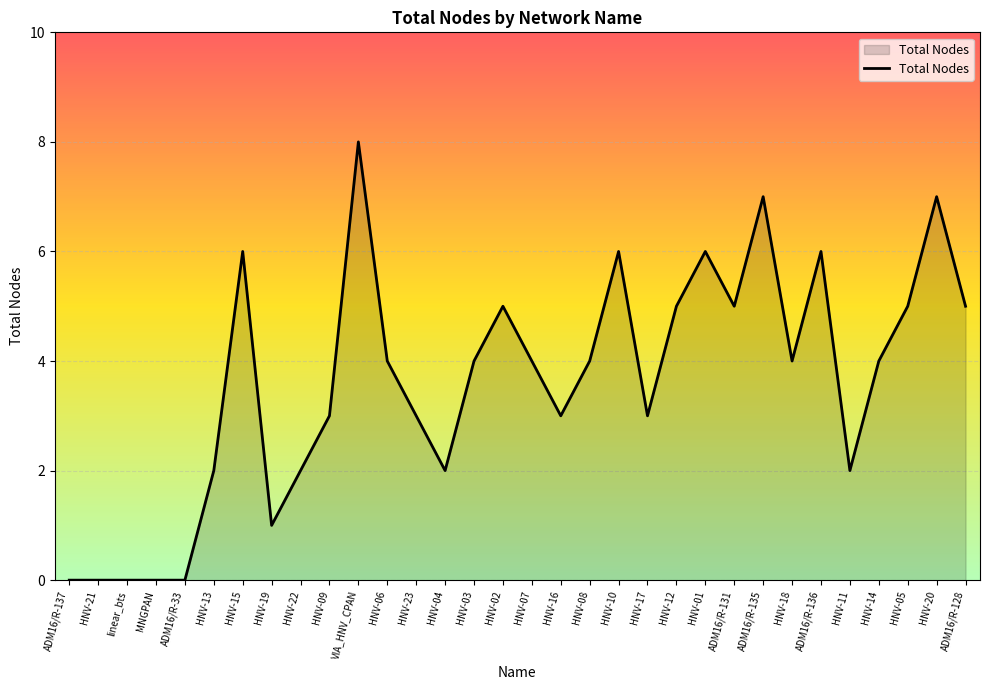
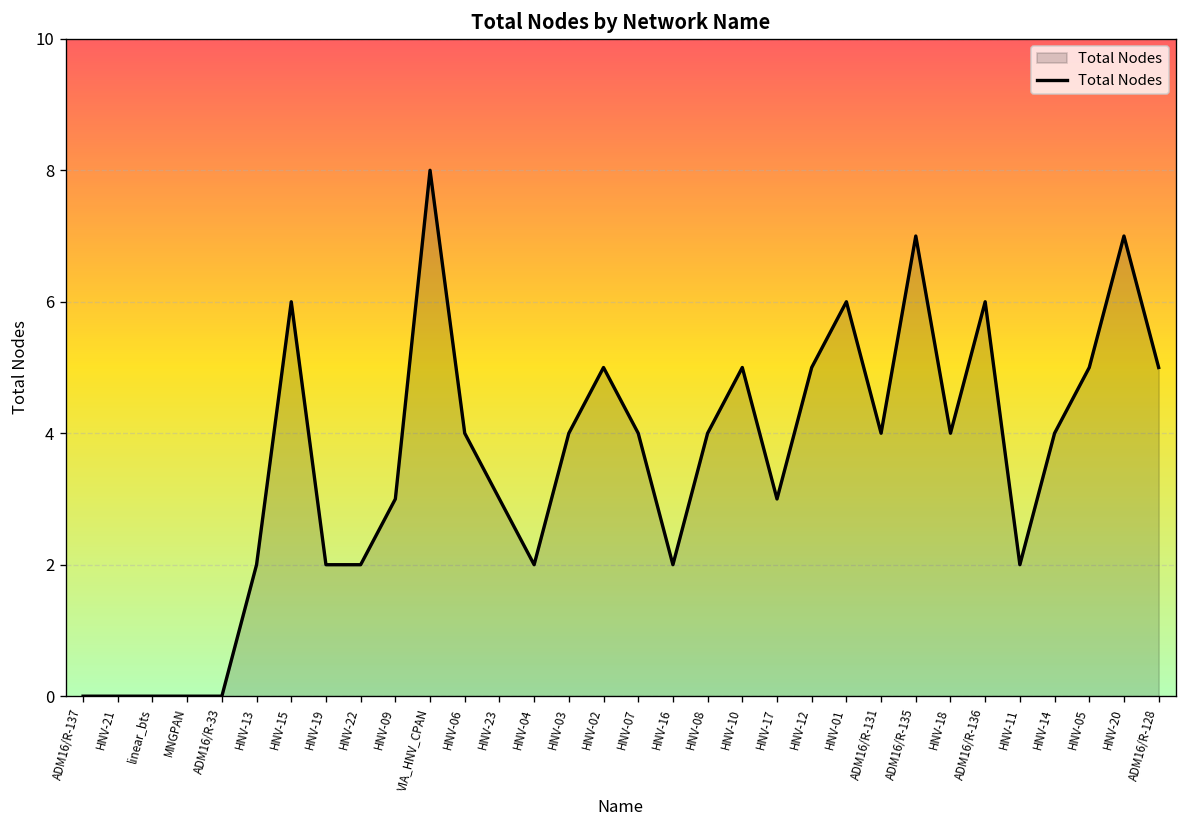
  {
    "ADM16/R-137": 0,
    "HNV-21": 0,
    "linear_bts": 0,
    "MNGPAN": 0,
    "ADM16/R-33": 0,
    "HNV-13": 2,
    "HNV-15": 6,
-   "HNV-19": 1,
+   "HNV-19": 2,
    "HNV-22": 2,
    "HNV-09": 3,
    "VIA_HNV_CPAN": 8,
    "HNV-06": 4,
    "HNV-23": 3,
    "HNV-04": 2,
    "HNV-03": 4,
    "HNV-02": 5,
    "HNV-07": 4,
-   "HNV-16": 3,
+   "HNV-16": 2,
    "HNV-08": 4,
-   "HNV-10": 6,
+   "HNV-10": 5,
    "HNV-17": 3,
    "HNV-12": 5,
    "HNV-01": 6,
-   "ADM16/R-131": 5,
+   "ADM16/R-131": 4,
    "ADM16/R-135": 7,
    "HNV-18": 4,
    "ADM16/R-136": 6,
    "HNV-11": 2,
    "HNV-14": 4,
    "HNV-05": 5,
    "HNV-20": 7,
    "ADM16/R-128": 5
  }
